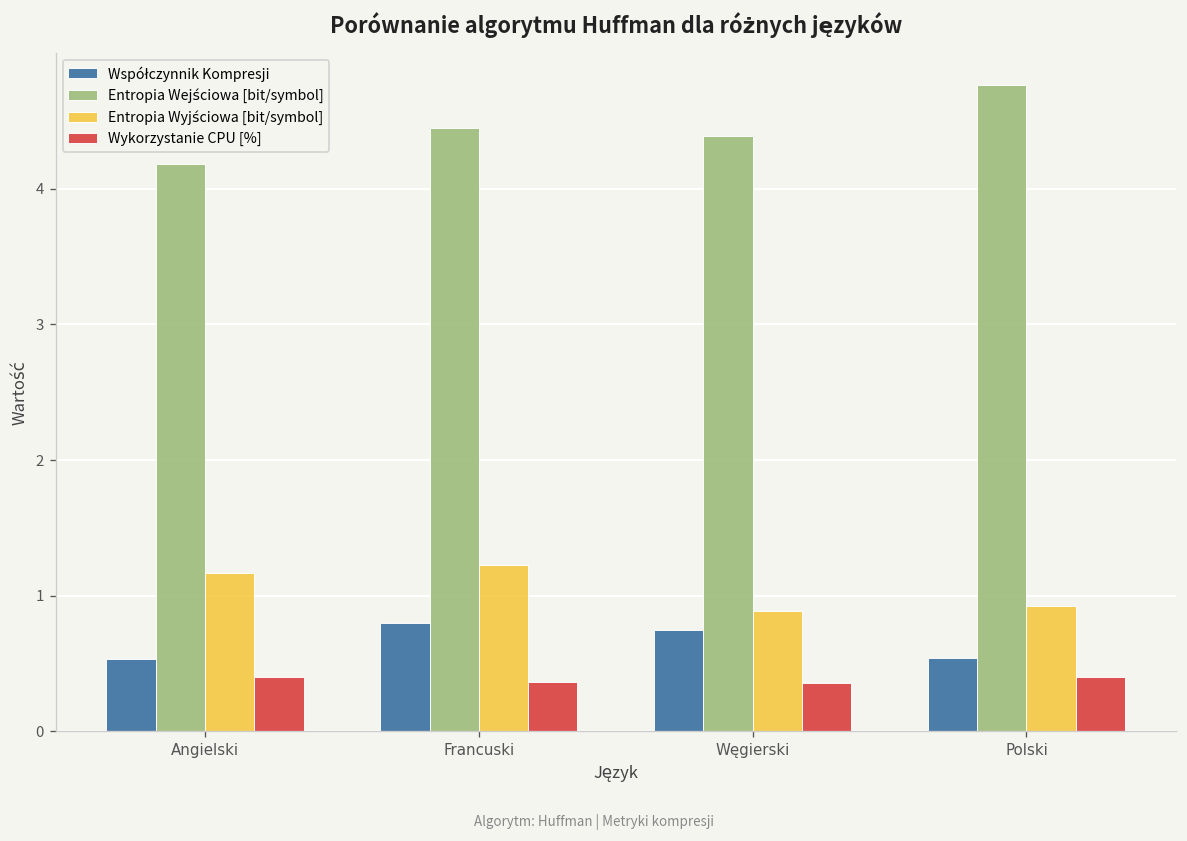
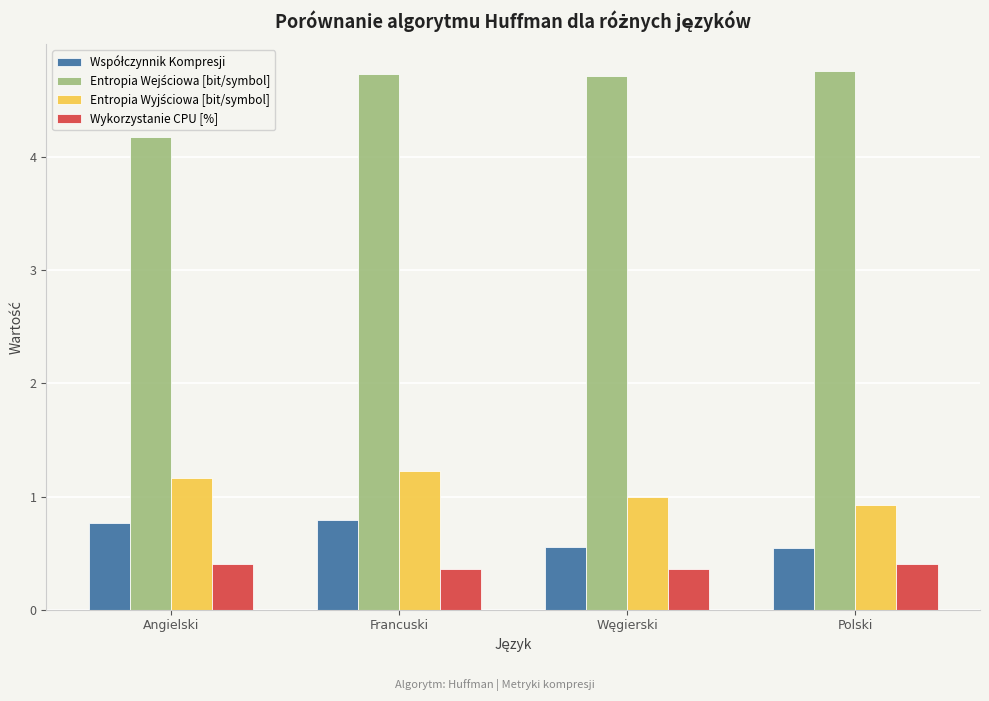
  {
    "Współczynnik Kompresji": {
-     "Angielski": 0.53,
+     "Angielski": 0.76,
      "Francuski": 0.80,
-     "Węgierski": 0.75,
+     "Węgierski": 0.55,
      "Polski": 0.54
    },
    "Entropia Wejściowa [bit/symbol]": {
      "Angielski": 4.18,
-     "Francuski": 4.44,
-     "Węgierski": 4.39,
+     "Francuski": 4.74,
+     "Węgierski": 4.72,
      "Polski": 4.76
    },
    "Entropia Wyjściowa [bit/symbol]": {
      "Angielski": 1.17,
      "Francuski": 1.23,
-     "Węgierski": 0.88,
+     "Węgierski": 1.00,
      "Polski": 0.92
    },
    "Wykorzystanie CPU [%]": {
      "Angielski": 0.40,
      "Francuski": 0.36,
      "Węgierski": 0.36,
      "Polski": 0.40
    }
  }
